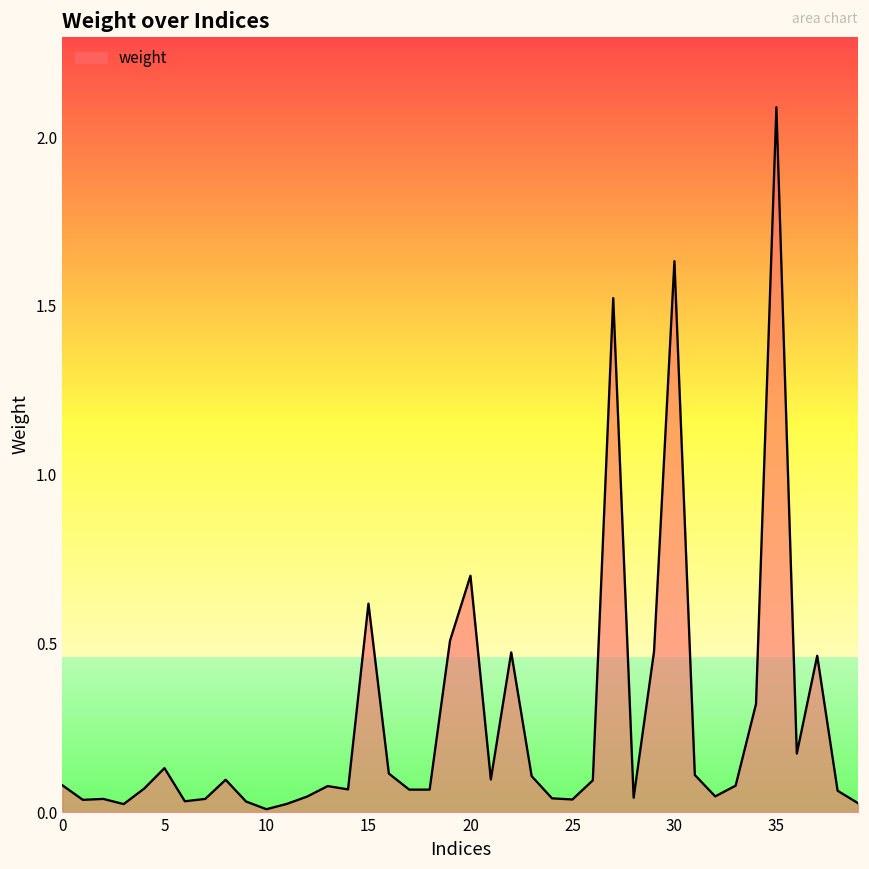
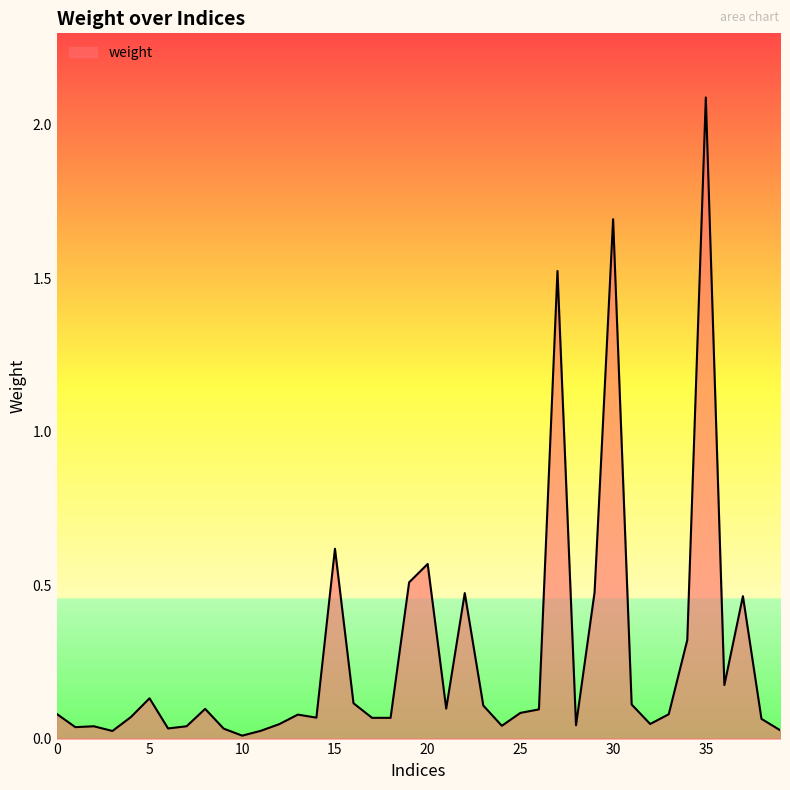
  {
    "0": 0.08,
    "5": 0.13,
    "10": 0.01,
    "15": 0.62,
-   "20": 0.70,
-   "25": 0.04,
-   "30": 1.63,
+   "20": 0.57,
+   "25": 0.08,
+   "30": 1.69,
    "35": 2.09
  }
